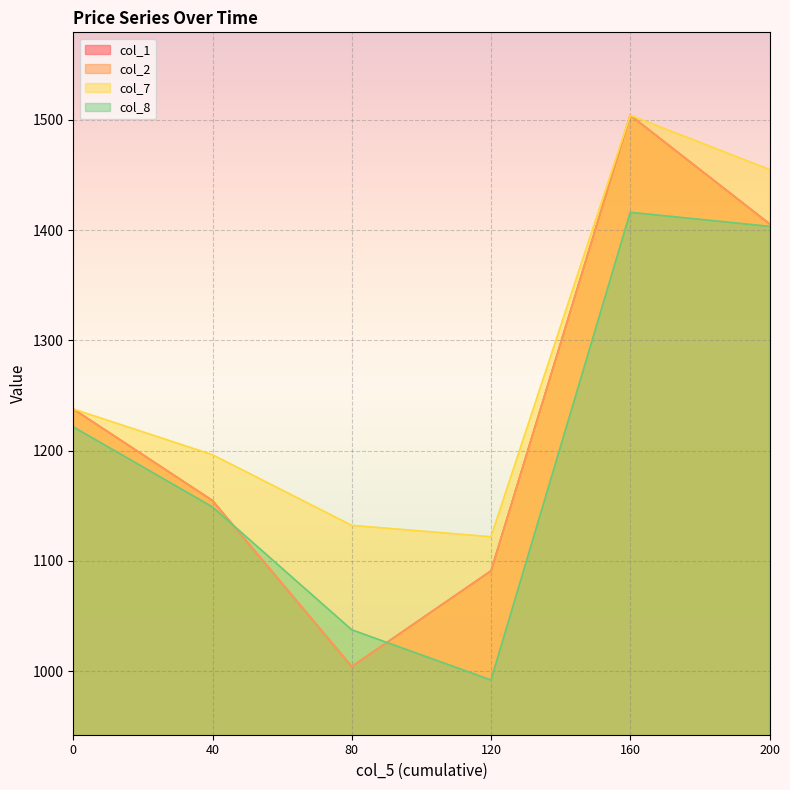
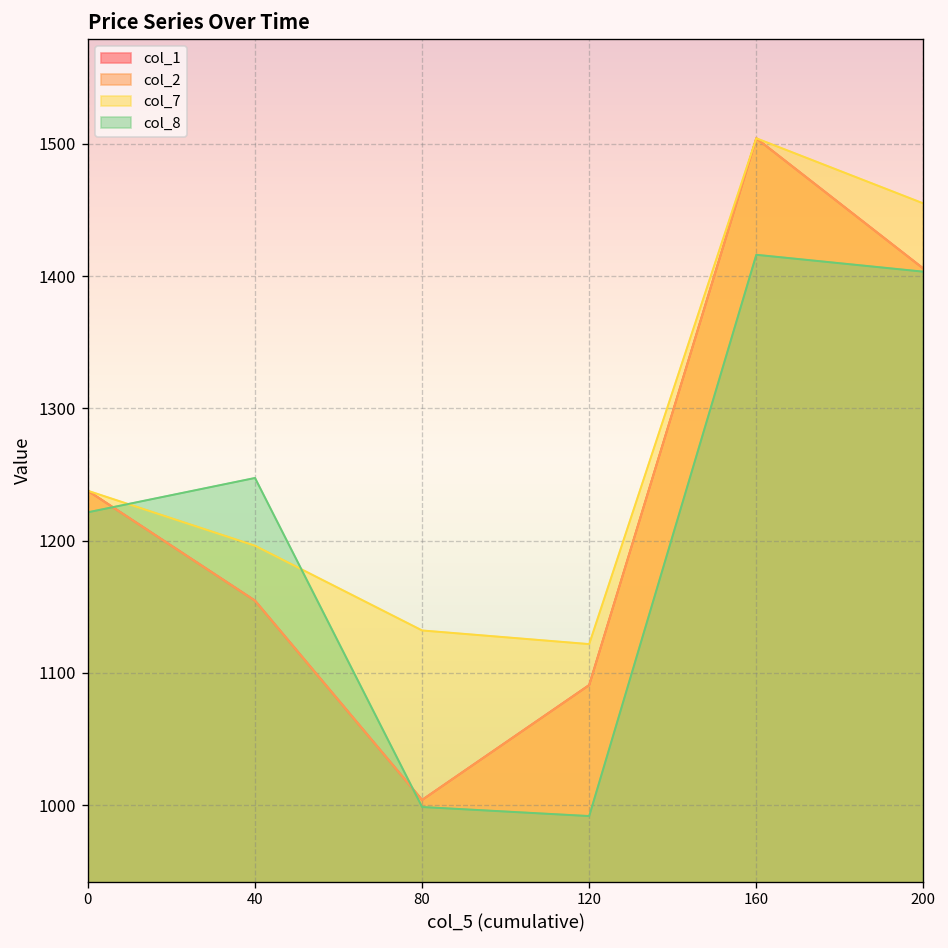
  {
    "col_8": {
      "0": 1221,
-     "40": 1149,
-     "80": 1037,
+     "40": 1247,
+     "80": 999,
      "120": 992,
      "160": 1416,
      "200": 1403
    }
  }
